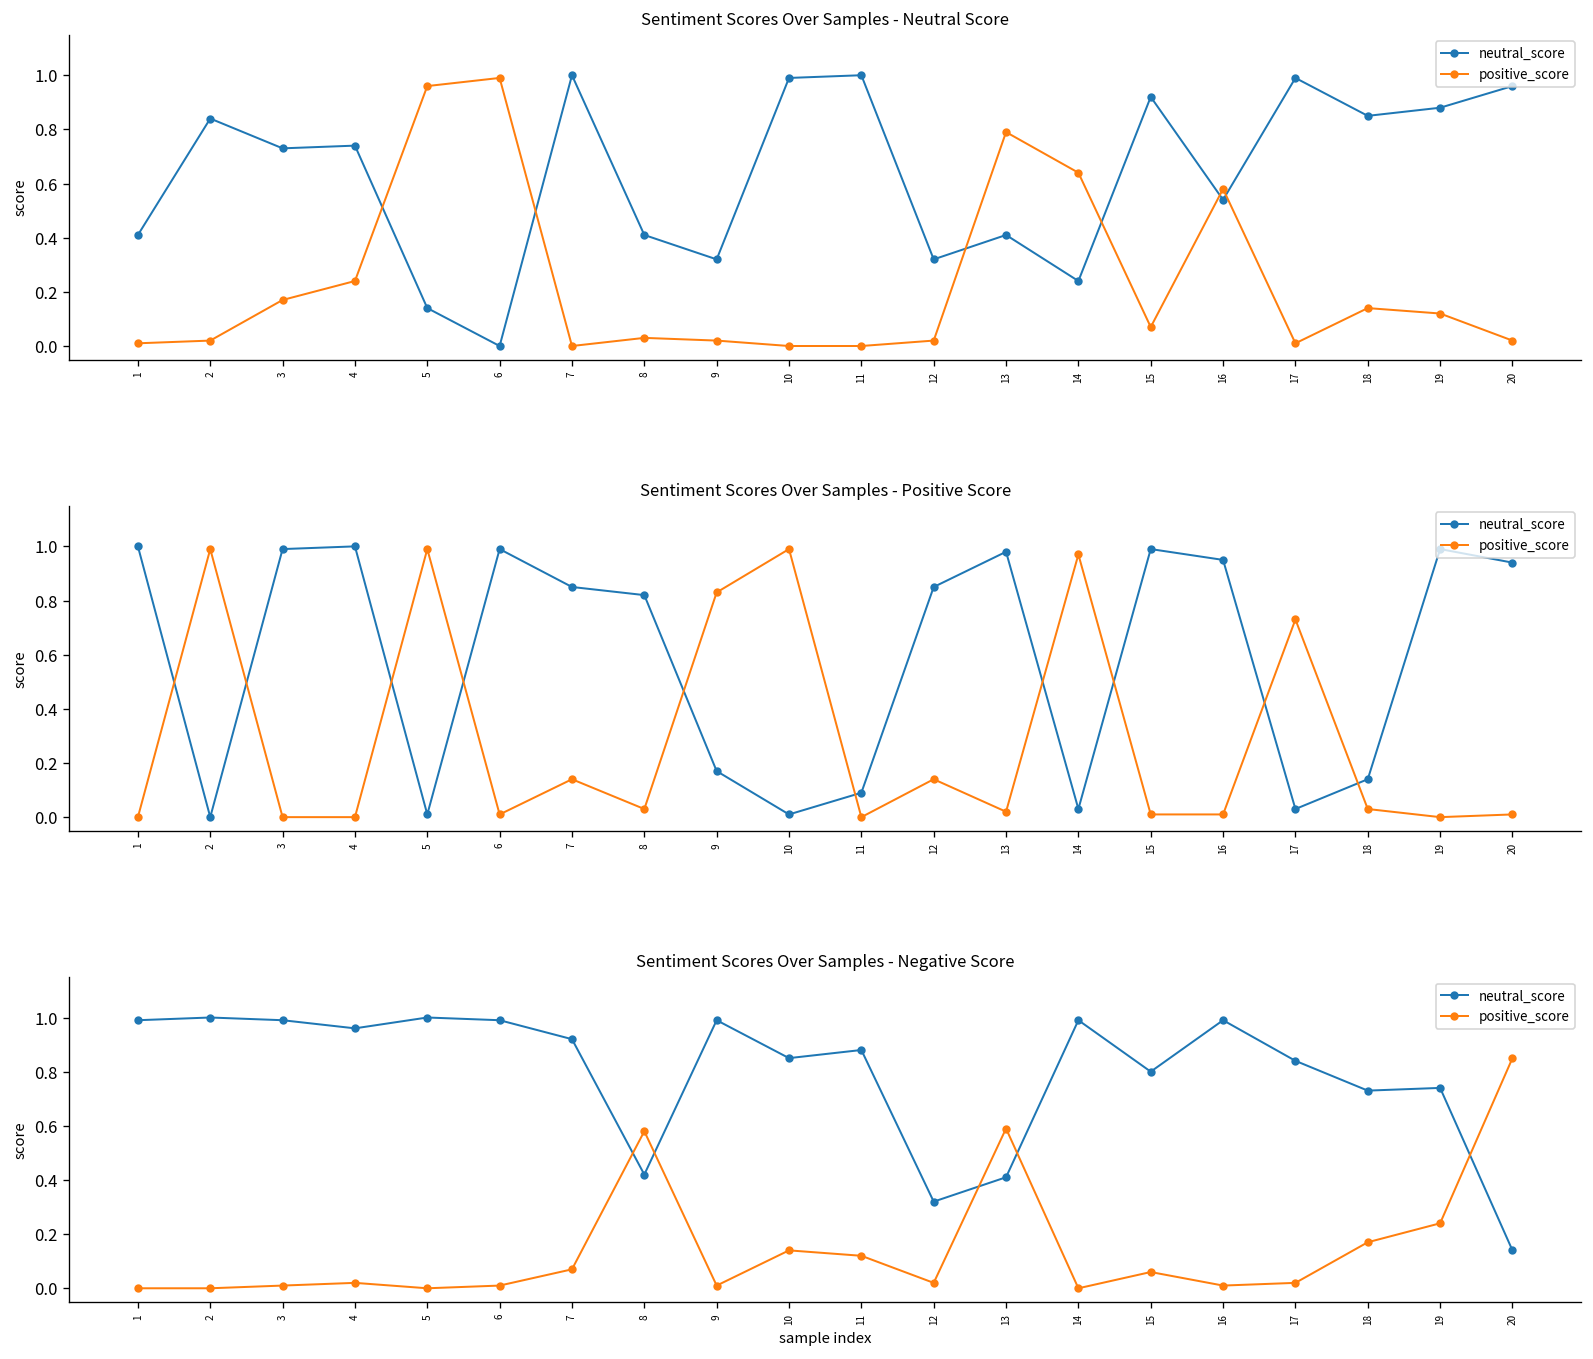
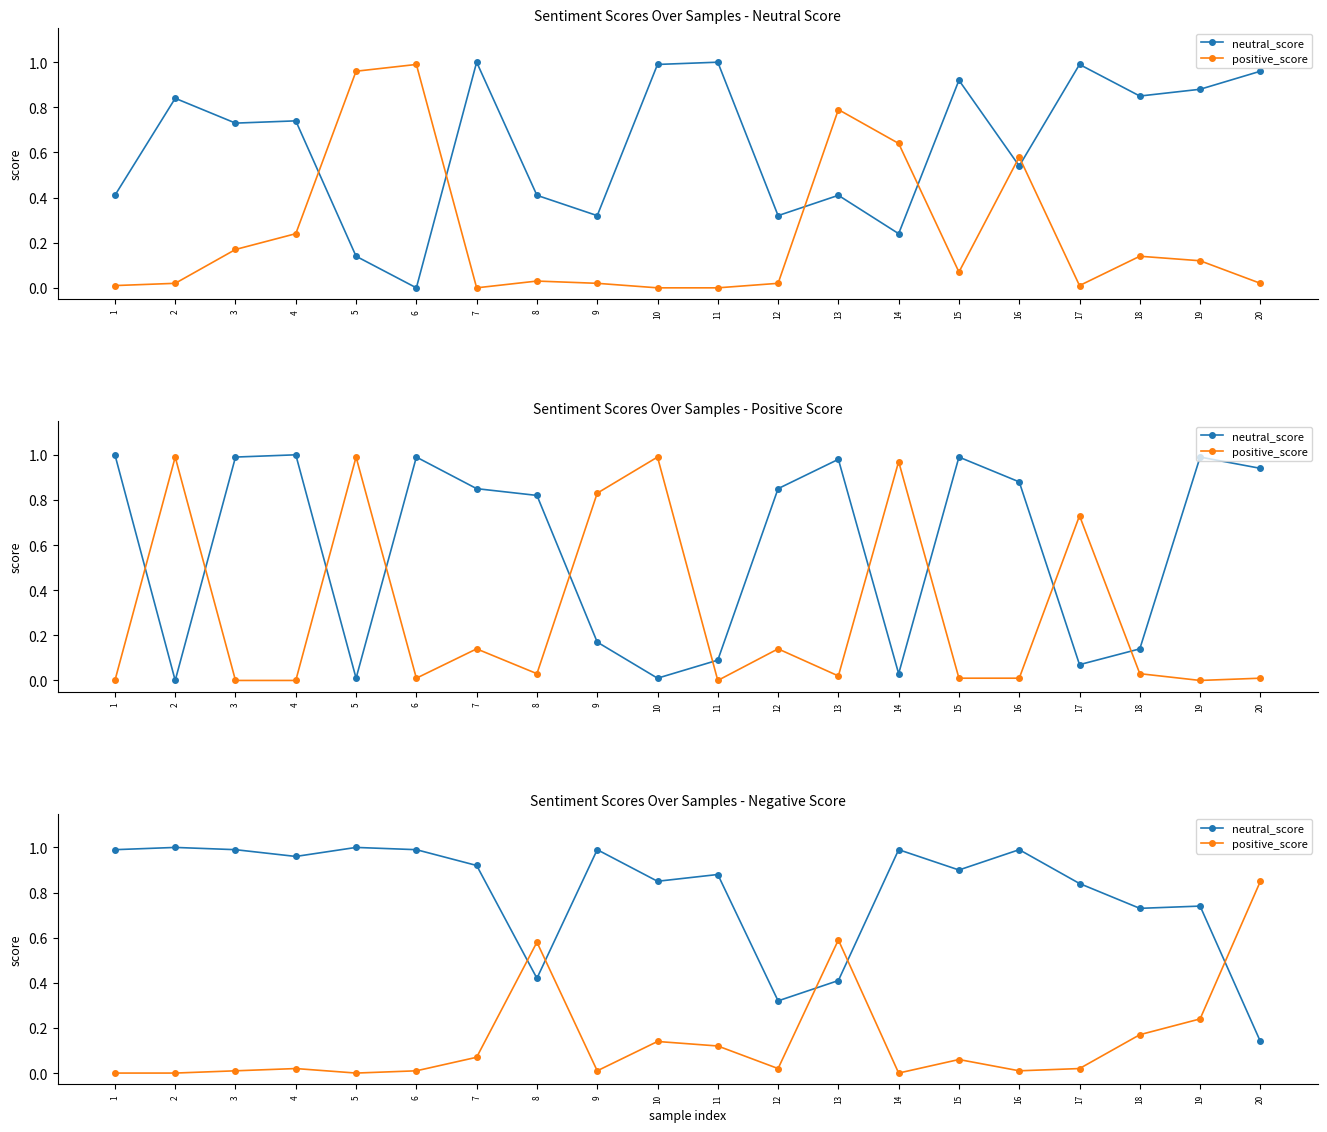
  {
    "Sentiment Scores Over Samples - Neutral Score": {
      "neutral_score": {
        "1": 0.41,
        "2": 0.84,
        "3": 0.73,
        "4": 0.74,
        "5": 0.14,
        "6": 0.00,
        "7": 1.00,
        "8": 0.41,
        "9": 0.32,
        "10": 0.99,
        "11": 1.00,
        "12": 0.32,
        "13": 0.41,
        "14": 0.24,
        "15": 0.92,
        "16": 0.54,
        "17": 0.99,
        "18": 0.85,
        "19": 0.88,
        "20": 0.96
      },
      "positive_score": {
        "1": 0.01,
        "2": 0.02,
        "3": 0.17,
        "4": 0.24,
        "5": 0.96,
        "6": 0.99,
        "7": 0.00,
        "8": 0.03,
        "9": 0.02,
        "10": 0.00,
        "11": 0.00,
        "12": 0.02,
        "13": 0.79,
        "14": 0.64,
        "15": 0.07,
        "16": 0.58,
        "17": 0.01,
        "18": 0.14,
        "19": 0.12,
        "20": 0.02
      }
    },
    "Sentiment Scores Over Samples - Positive Score": {
      "neutral_score": {
        "1": 1.00,
        "2": 0.00,
        "3": 0.99,
        "4": 1.00,
        "5": 0.01,
        "6": 0.99,
        "7": 0.85,
        "8": 0.82,
        "9": 0.17,
        "10": 0.01,
        "11": 0.09,
        "12": 0.85,
        "13": 0.98,
        "14": 0.03,
        "15": 0.99,
-       "16": 0.95,
-       "17": 0.03,
+       "16": 0.88,
+       "17": 0.07,
        "18": 0.14,
        "20": 0.94
      },
      "positive_score": {
        "1": 0.00,
        "2": 0.99,
        "3": 0.00,
        "4": 0.00,
        "5": 0.99,
        "6": 0.01,
        "7": 0.14,
        "8": 0.03,
        "9": 0.83,
        "10": 0.99,
        "11": 0.00,
        "12": 0.14,
        "13": 0.02,
        "14": 0.97,
        "15": 0.01,
        "16": 0.01,
        "17": 0.73,
        "18": 0.03,
        "19": 0.00,
        "20": 0.01
      }
    },
    "Sentiment Scores Over Samples - Negative Score": {
      "neutral_score": {
        "1": 1.0,
        "2": 1.0,
        "3": 1.0,
        "4": 0.96,
        "5": 1.0,
        "6": 1.0,
        "7": 0.92,
        "8": 0.42,
        "9": 1.0,
        "10": 0.85,
        "11": 0.88,
        "12": 0.32,
        "13": 0.4,
        "14": 1.0,
-       "15": 0.8,
+       "15": 0.9,
        "16": 1.0,
        "17": 0.84,
        "18": 0.73,
        "19": 0.74,
        "20": 0.14
      },
      "positive_score": {
        "1": 0.0,
        "2": 0.0,
        "3": 0.0,
        "4": 0.02,
        "5": 0.0,
        "6": 0.0,
        "7": 0.07,
        "8": 0.58,
        "9": 0.0,
        "10": 0.14,
        "11": 0.12,
        "12": 0.02,
        "13": 0.6,
        "14": 0.0,
        "15": 0.06,
        "16": 0.0,
        "17": 0.02,
        "18": 0.17,
        "19": 0.24,
        "20": 0.85
      }
    }
  }
